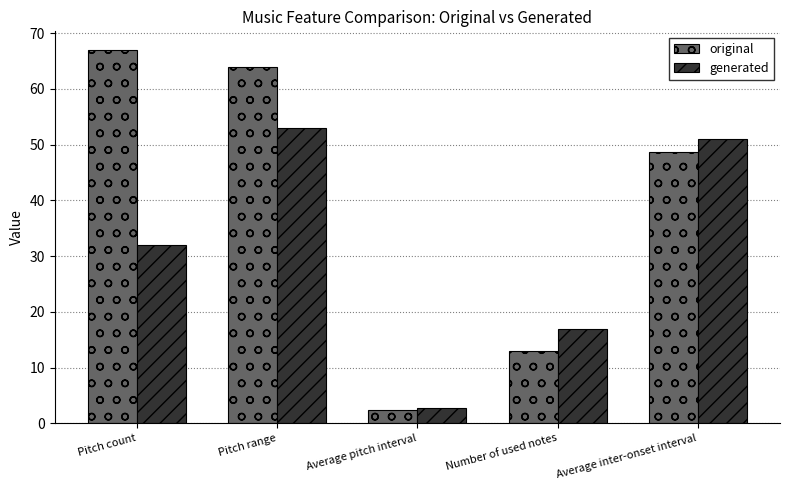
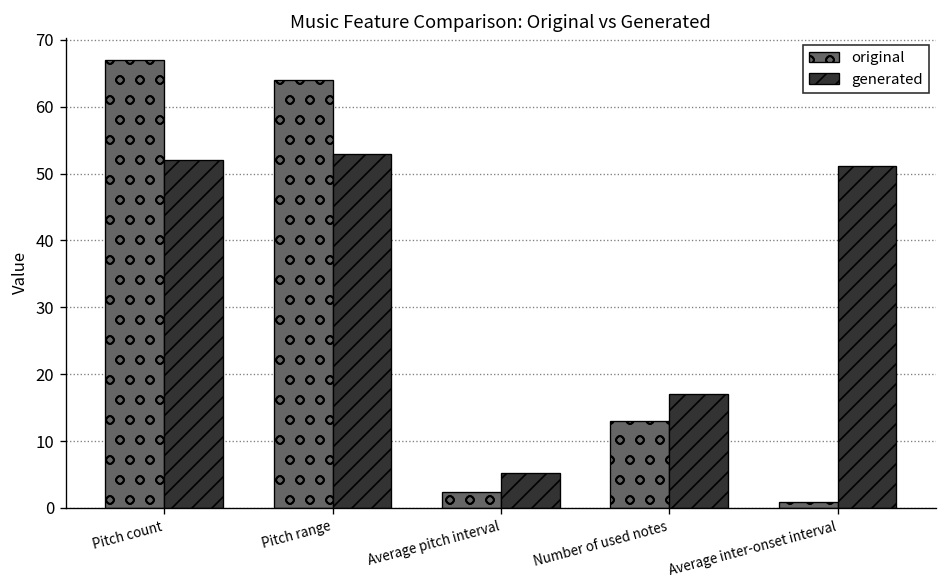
  {
    "original": {
      "Pitch count": 67,
      "Pitch range": 64,
      "Average pitch interval": 2,
      "Number of used notes": 13,
-     "Average inter-onset interval": 49
+     "Average inter-onset interval": 1
    },
    "generated": {
-     "Pitch count": 32,
+     "Pitch count": 52,
      "Pitch range": 53,
-     "Average pitch interval": 3,
+     "Average pitch interval": 5,
      "Number of used notes": 17,
      "Average inter-onset interval": 51
    }
  }
